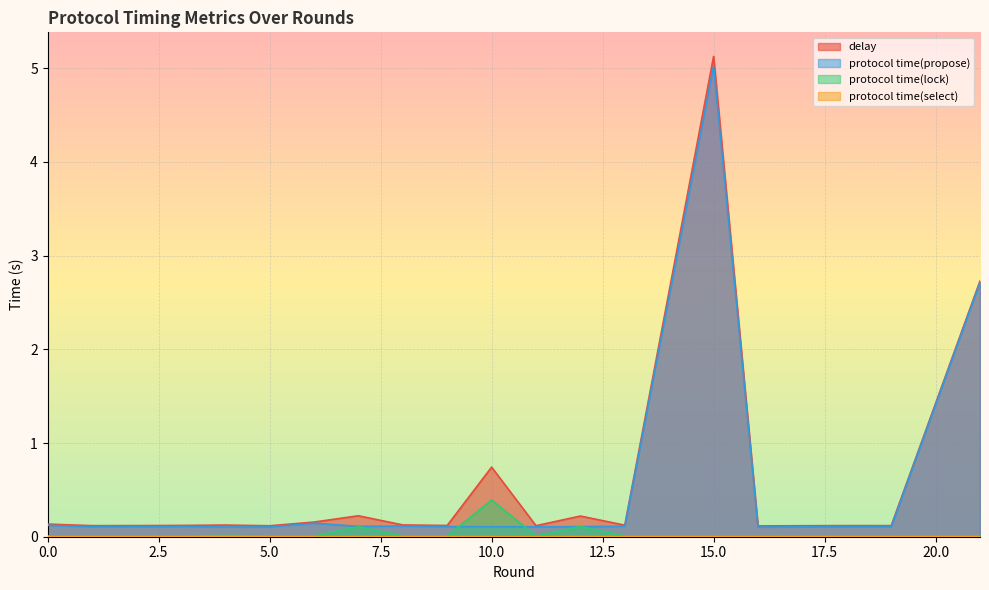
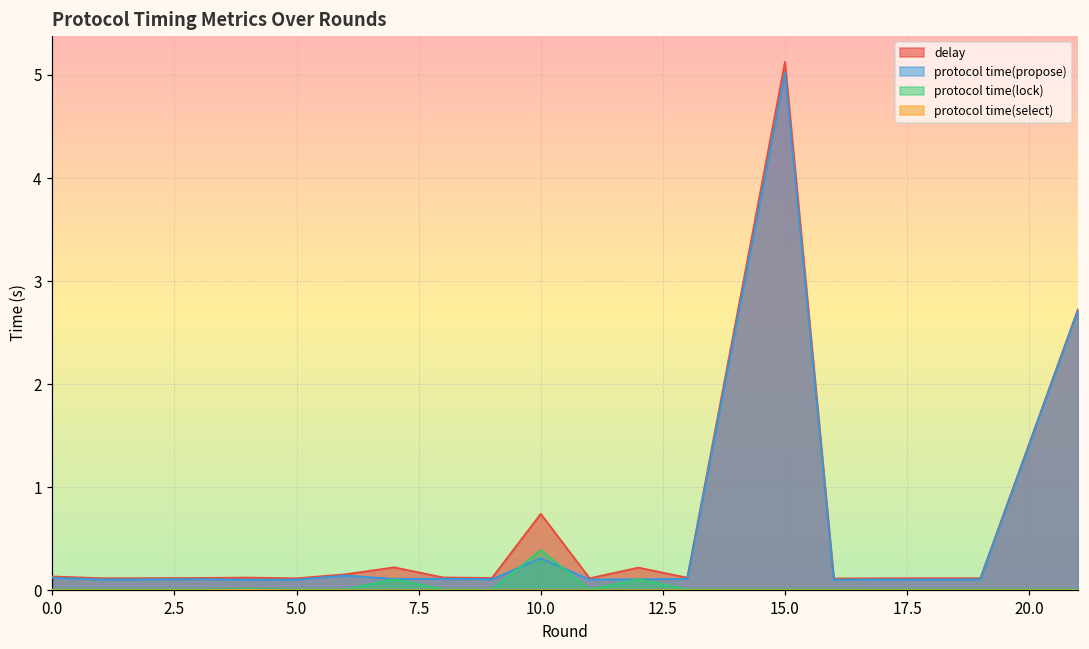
  {
    "delay": {
      "10.0": 0.7,
      "15.0": 5.1
    },
    "protocol time(propose)": {
-     "10.0": 0.1,
+     "10.0": 0.3,
      "15.0": 5.0
    },
    "protocol time(lock)": {
      "10.0": 0.4
    },
    "protocol time(select)": {
      "10.0": 0.0
    }
  }
